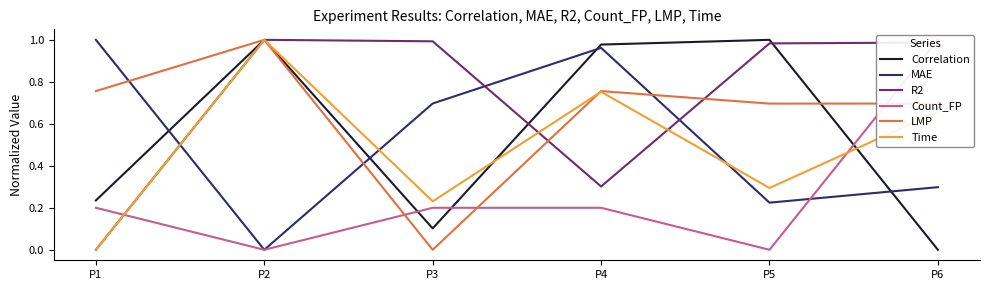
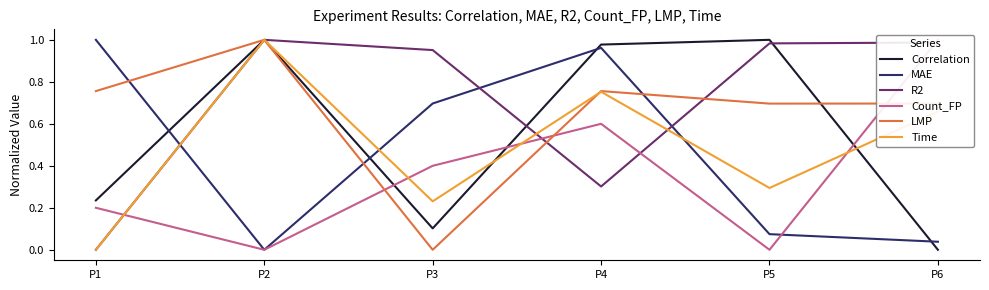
  {
    "Correlation": {
      "P1": 0.24,
      "P3": 0.10,
      "P4": 0.98,
      "P5": 1.00,
      "P6": 0.00
    },
    "MAE": {
      "P1": 1.00,
      "P3": 0.70,
      "P4": 0.96,
-     "P5": 0.22,
-     "P6": 0.30
+     "P5": 0.07,
+     "P6": 0.04
    },
    "R2": {
-     "P3": 0.99,
+     "P3": 0.95,
      "P4": 0.30,
      "P5": 0.98
    },
    "Count_FP": {
      "P1": 0.20,
-     "P3": 0.20,
-     "P4": 0.20,
+     "P3": 0.40,
+     "P4": 0.60,
      "P5": 0.00
    }
  }
